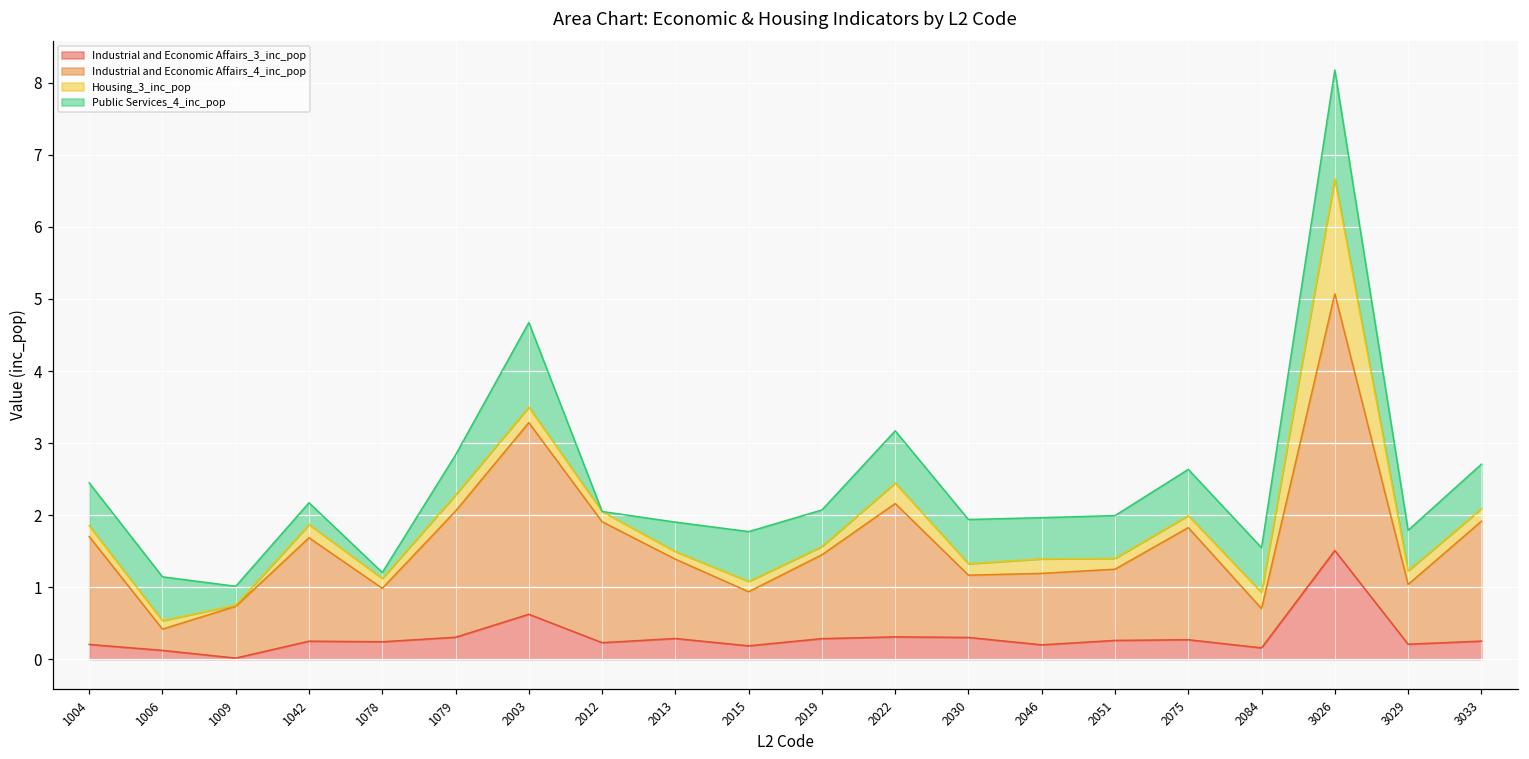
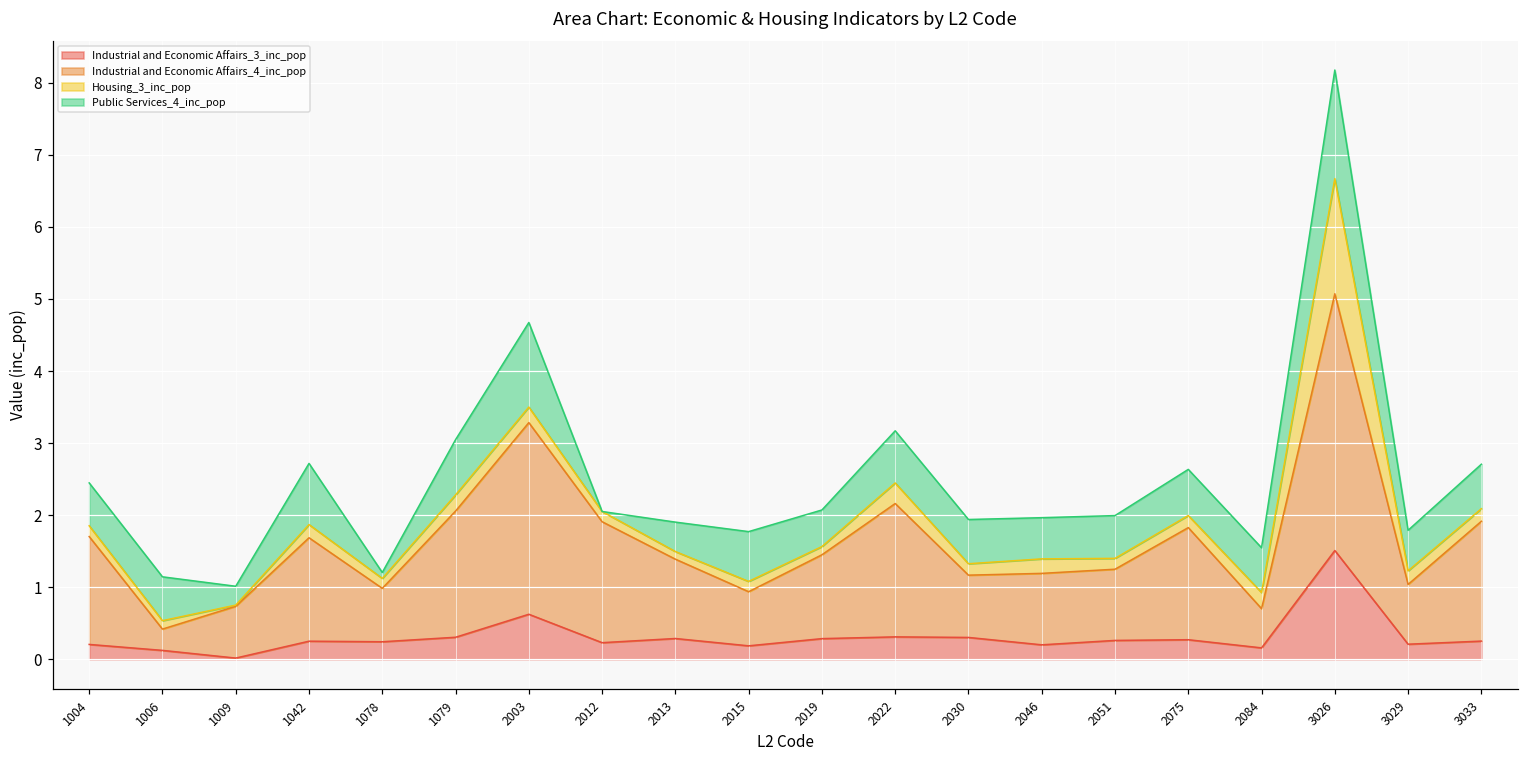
  {
    "Public Services_4_inc_pop": {
      "1004": 0.6,
      "1006": 0.6,
      "1009": 0.3,
-     "1042": 0.3,
+     "1042": 0.8,
      "1078": 0.1,
-     "1079": 0.6,
+     "1079": 0.8,
      "2003": 1.2,
      "2013": 0.4,
      "2015": 0.7,
      "2019": 0.5,
      "2022": 0.7,
      "2030": 0.6,
      "2046": 0.6,
      "2051": 0.6,
      "2075": 0.6,
      "2084": 0.6,
      "3026": 1.5,
      "3029": 0.6,
      "3033": 0.6
    }
  }
